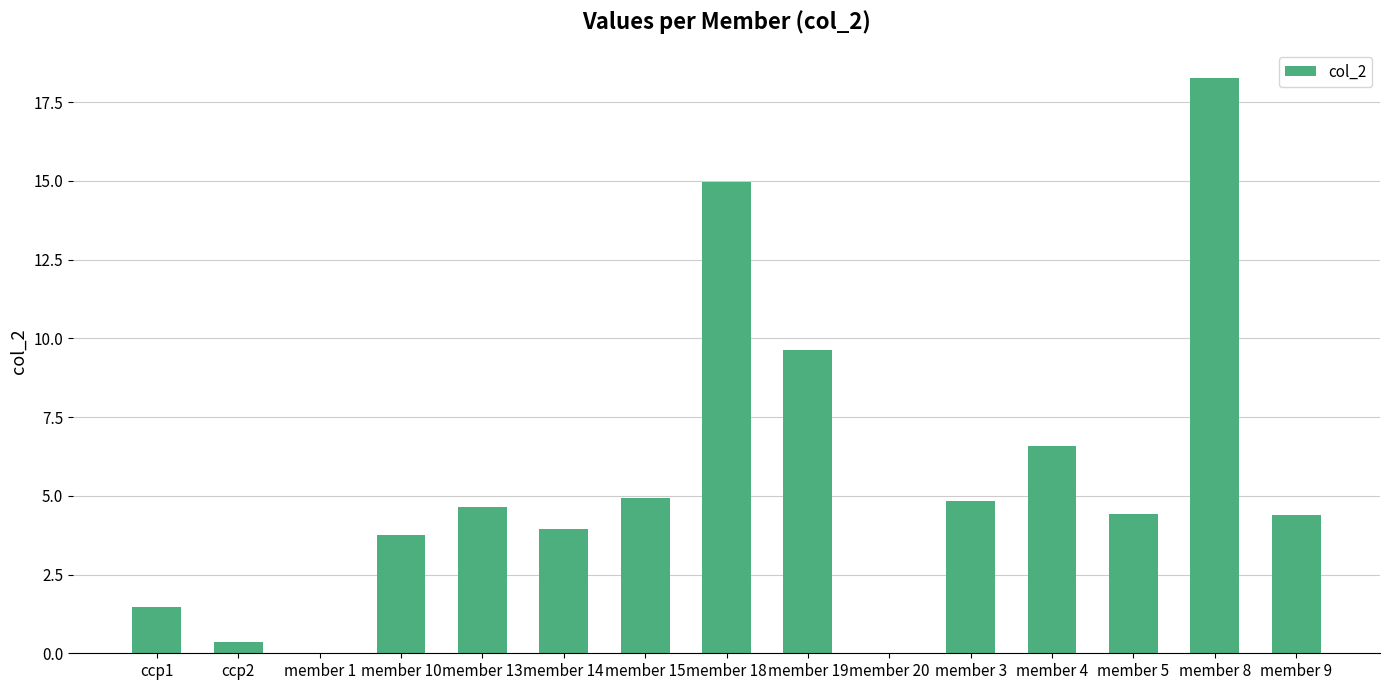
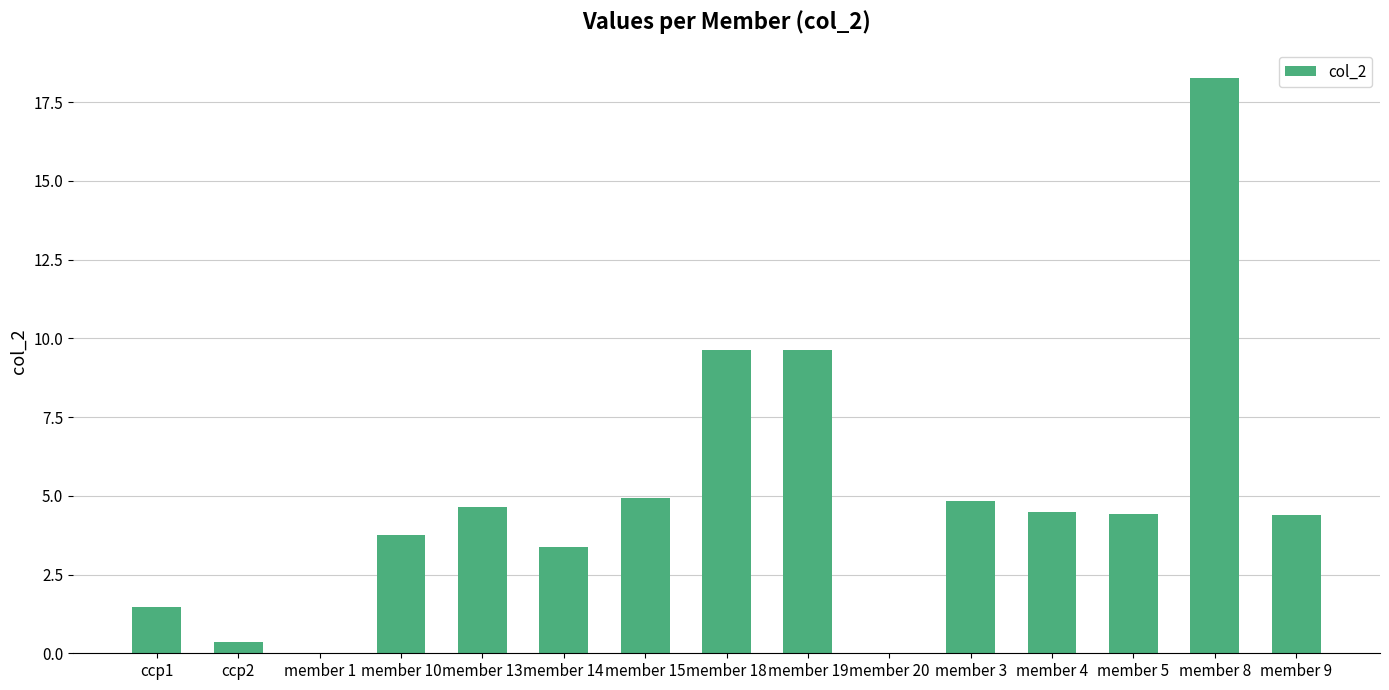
  {
    "ccp1": 1.5,
    "ccp2": 0.3,
    "member 1": 0.0,
    "member 10": 3.8,
    "member 13": 4.7,
-   "member 14": 3.9,
+   "member 14": 3.4,
    "member 15": 4.9,
-   "member 18": 15.0,
+   "member 18": 9.6,
    "member 19": 9.6,
    "member 20": 0.0,
    "member 3": 4.8,
-   "member 4": 6.6,
+   "member 4": 4.5,
    "member 5": 4.4,
    "member 8": 18.2,
    "member 9": 4.4
  }
